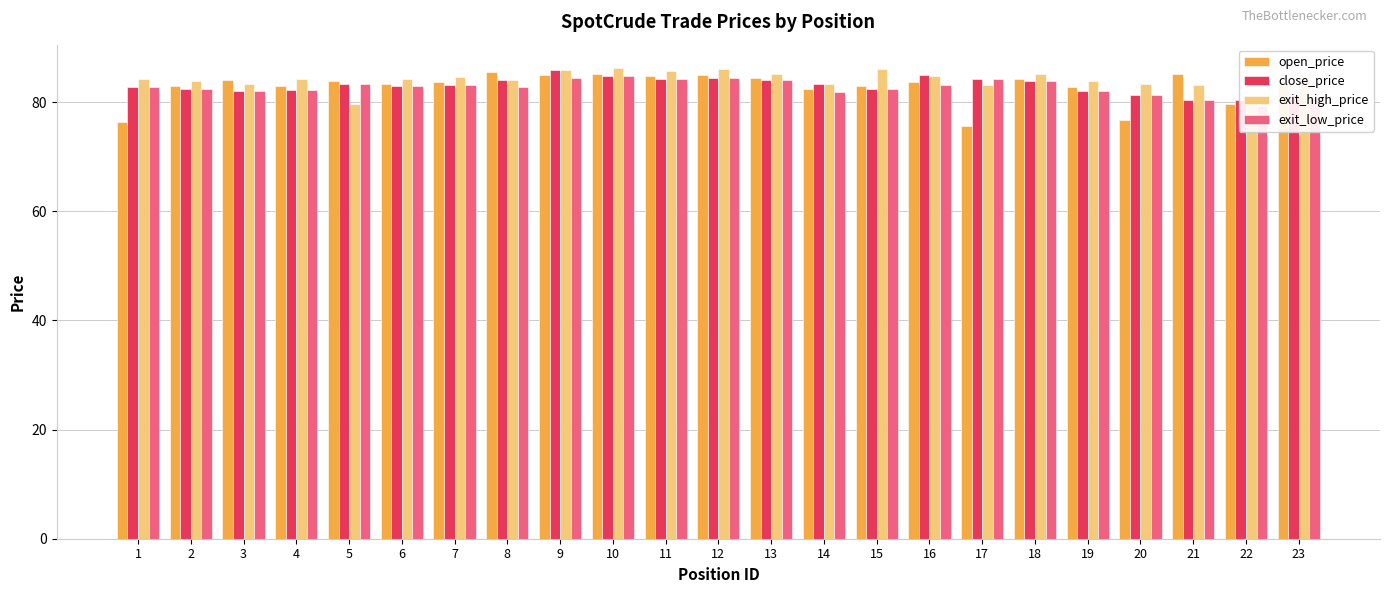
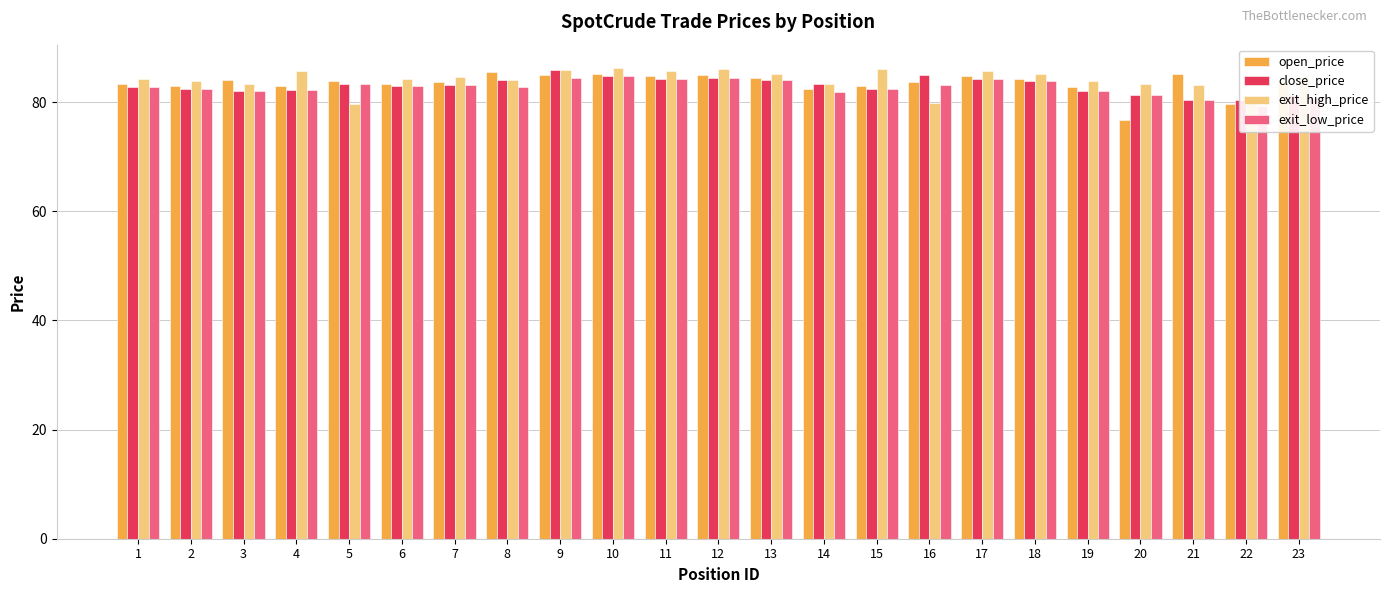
  {
    "open_price": {
-     "1": 76,
+     "1": 83,
      "2": 83,
      "3": 84,
      "4": 83,
      "5": 84,
      "6": 83,
      "7": 84,
      "8": 86,
      "9": 85,
      "10": 85,
      "11": 85,
      "12": 85,
      "13": 84,
      "14": 82,
      "15": 83,
      "16": 84,
-     "17": 76,
+     "17": 85,
      "18": 84,
      "19": 83,
      "20": 77,
      "21": 85,
      "22": 80
    },
    "exit_high_price": {
      "1": 84,
      "2": 84,
      "3": 83,
-     "4": 84,
+     "4": 86,
      "5": 80,
      "6": 84,
      "7": 85,
      "8": 84,
      "9": 86,
      "10": 86,
      "11": 86,
      "12": 86,
      "13": 85,
      "14": 83,
      "15": 86,
-     "16": 85,
-     "17": 83,
+     "16": 80,
+     "17": 86,
      "18": 85,
      "19": 84,
      "20": 83,
      "21": 83
    }
  }
